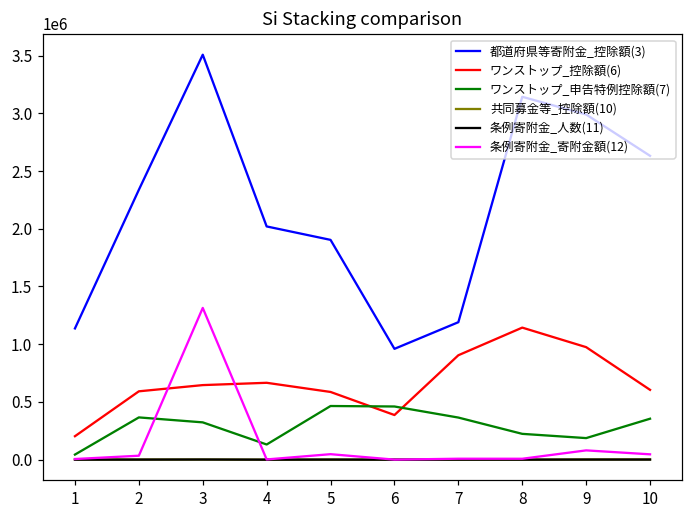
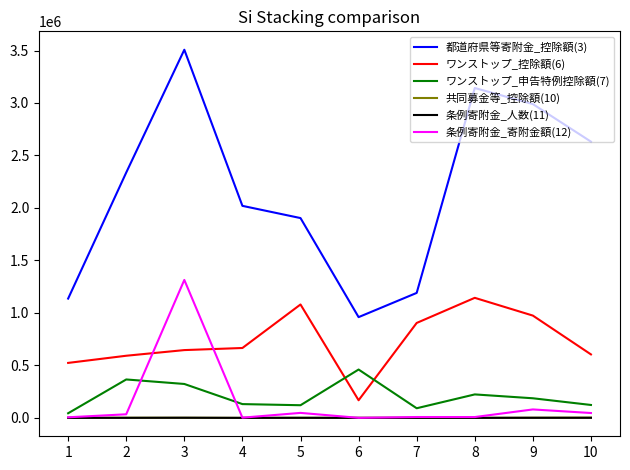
  {
    "都道府県等寄附金_控除額(3)": {
      "1": 1140000,
      "2": 2340000,
      "3": 3510000,
      "4": 2020000,
      "5": 1900000,
      "6": 960000,
      "7": 1190000
    },
    "ワンストップ_控除額(6)": {
-     "1": 200000,
+     "1": 520000,
      "2": 590000,
      "3": 650000,
      "4": 670000,
-     "5": 590000,
-     "6": 390000,
+     "5": 1080000,
+     "6": 170000,
      "7": 900000,
      "8": 1140000,
      "9": 970000,
      "10": 600000
    },
    "ワンストップ_申告特例控除額(7)": {
      "1": 40000,
      "2": 370000,
      "3": 320000,
      "4": 130000,
-     "5": 460000,
+     "5": 120000,
      "6": 460000,
-     "7": 360000,
+     "7": 90000,
      "8": 220000,
      "9": 190000,
-     "10": 350000
+     "10": 120000
    },
    "条例寄附金_人数(11)": {
      "2": 0,
      "3": 0,
      "5": 0,
      "9": 0,
      "10": 0
    },
    "条例寄附金_寄附金額(12)": {
      "2": 30000,
      "3": 1310000,
      "5": 50000,
      "9": 80000,
      "10": 50000
    }
  }
